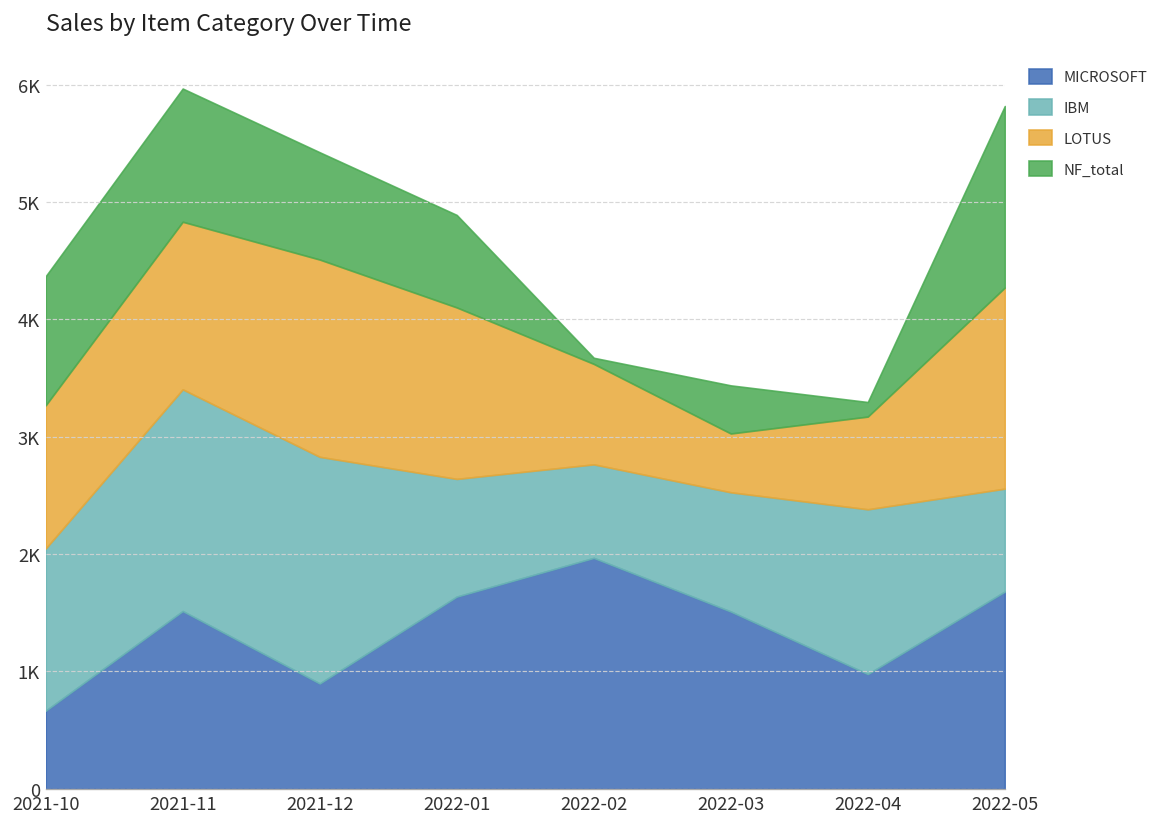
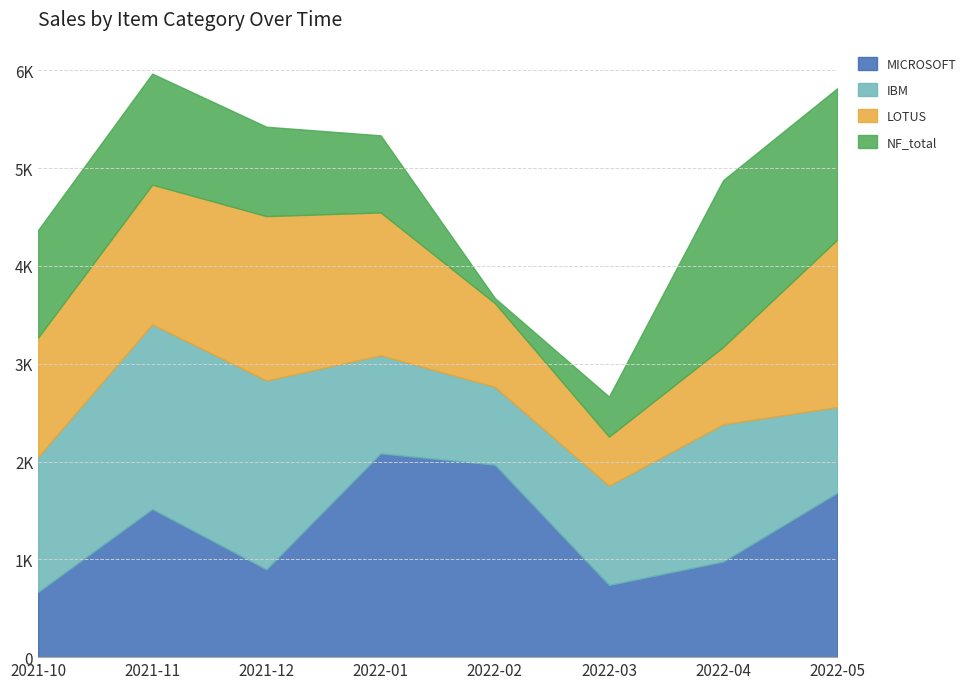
  {
    "MICROSOFT": {
      "2021-10": 700,
      "2021-11": 1500,
      "2021-12": 900,
-     "2022-01": 1600,
+     "2022-01": 2100,
      "2022-02": 2000,
-     "2022-03": 1500,
+     "2022-03": 700,
      "2022-04": 1000,
      "2022-05": 1700
    },
    "IBM": {
      "2021-10": 1400,
      "2021-11": 1900,
      "2021-12": 1900,
      "2022-01": 1000,
      "2022-02": 800,
      "2022-03": 1000,
      "2022-04": 1400,
      "2022-05": 900
    },
    "LOTUS": {
      "2021-10": 1200,
      "2021-11": 1400,
      "2021-12": 1700,
      "2022-01": 1500,
      "2022-02": 900,
      "2022-03": 500,
      "2022-04": 800,
      "2022-05": 1700
    },
    "NF_total": {
      "2021-10": 1100,
      "2021-11": 1100,
      "2021-12": 900,
      "2022-01": 800,
      "2022-02": 100,
      "2022-03": 400,
-     "2022-04": 100,
+     "2022-04": 1700,
      "2022-05": 1500
    }
  }
